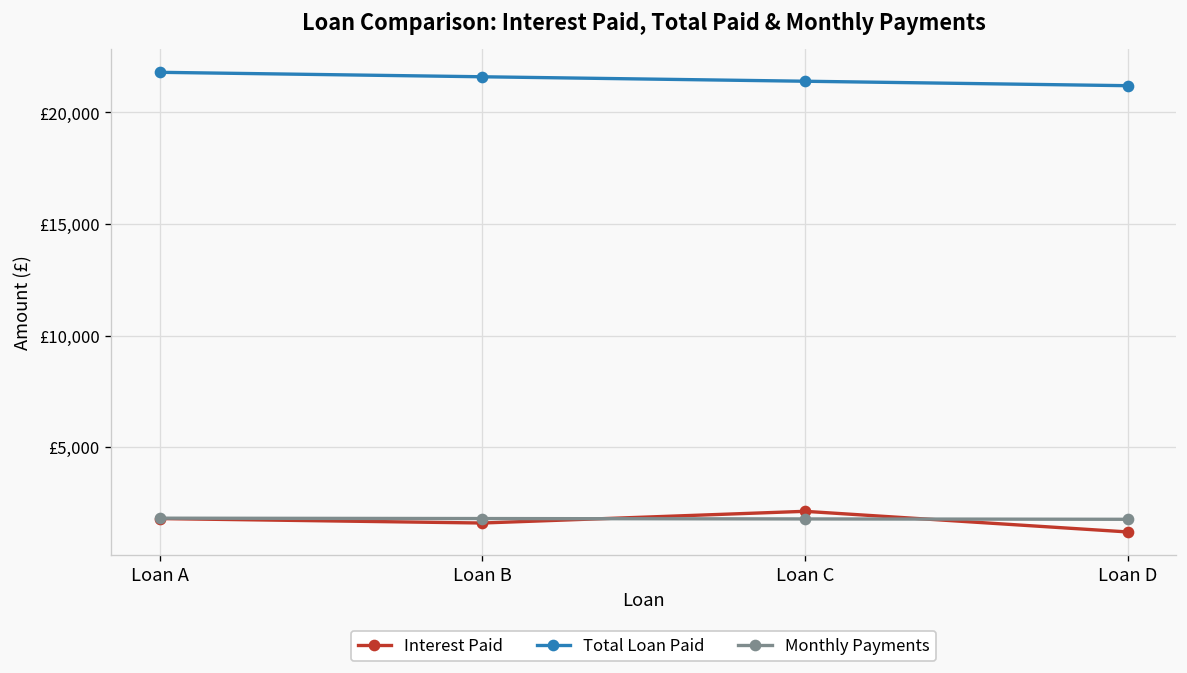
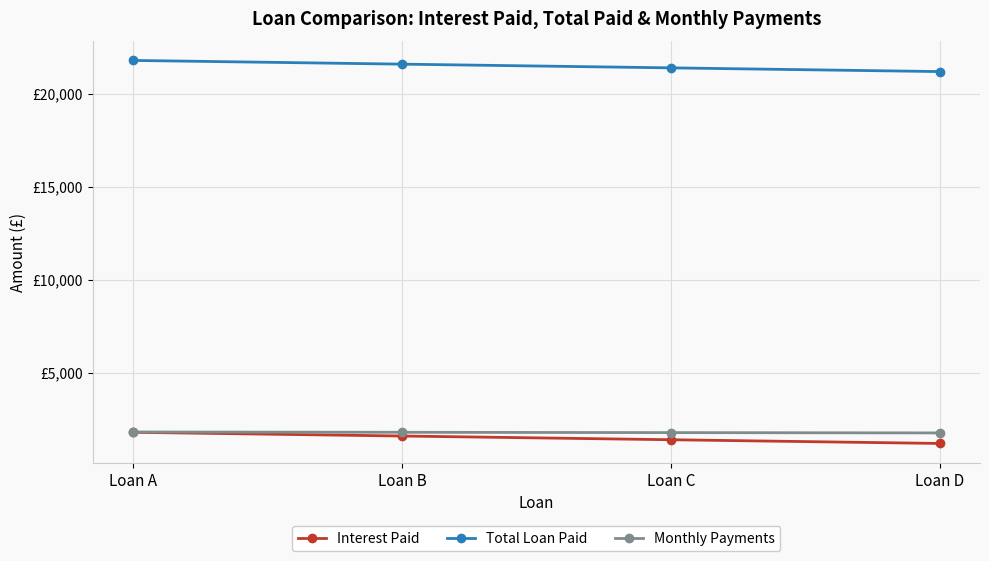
  {
    "Interest Paid": {
      "Loan B": "£1,600",
-     "Loan C": "£2,100",
+     "Loan C": "£1,400",
      "Loan D": "£1,200"
    },
    "Total Loan Paid": {
      "Loan A": "£21,800",
      "Loan B": "£21,600",
      "Loan C": "£21,400",
      "Loan D": "£21,200"
    },
    "Monthly Payments": {
      "Loan B": "£1,800",
      "Loan C": "£1,800",
      "Loan D": "£1,800"
    }
  }
